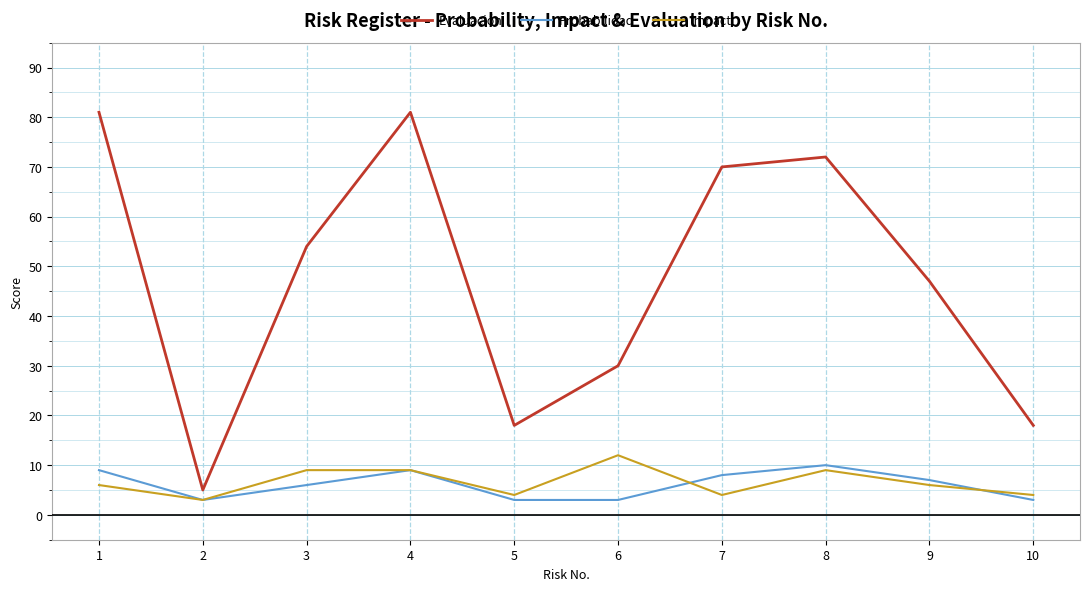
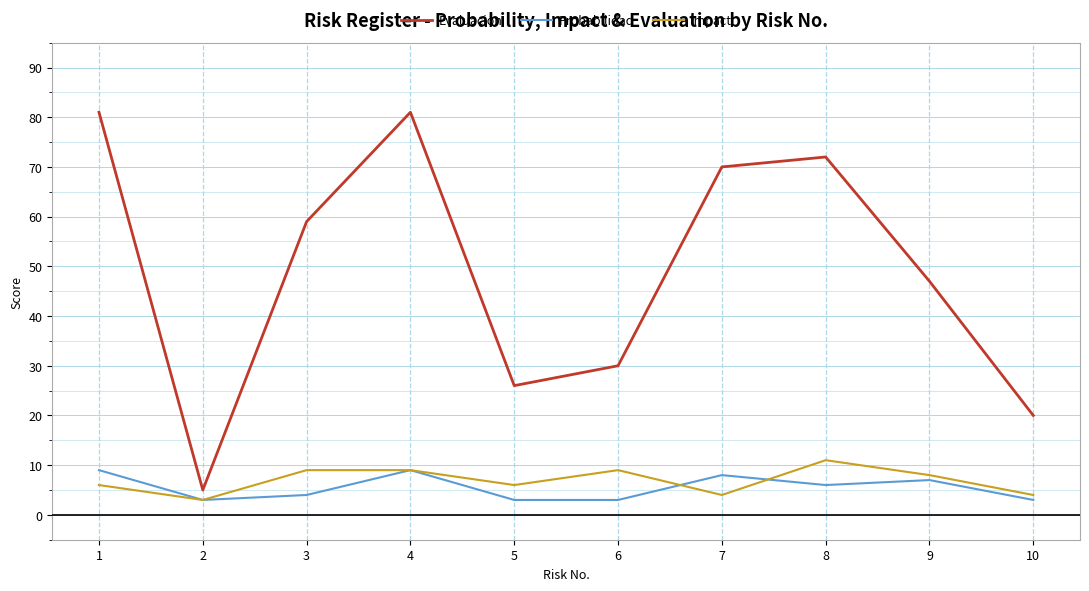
  {
    "Evaluación": {
      "1": 81,
      "2": 5,
-     "3": 54,
+     "3": 59,
      "4": 81,
-     "5": 18,
+     "5": 26,
      "6": 30,
      "7": 70,
      "8": 72,
      "9": 47,
-     "10": 18
+     "10": 20
    },
    "Probabilidad": {
      "1": 9,
-     "3": 6,
+     "3": 4,
      "5": 3,
      "6": 3,
      "7": 8,
-     "8": 10,
+     "8": 6,
      "9": 7,
      "10": 3
    },
    "Impact": {
      "1": 6,
      "3": 9,
-     "5": 4,
-     "6": 12,
+     "5": 6,
+     "6": 9,
      "7": 4,
-     "8": 9,
-     "9": 6,
+     "8": 11,
+     "9": 8,
      "10": 4
    }
  }
